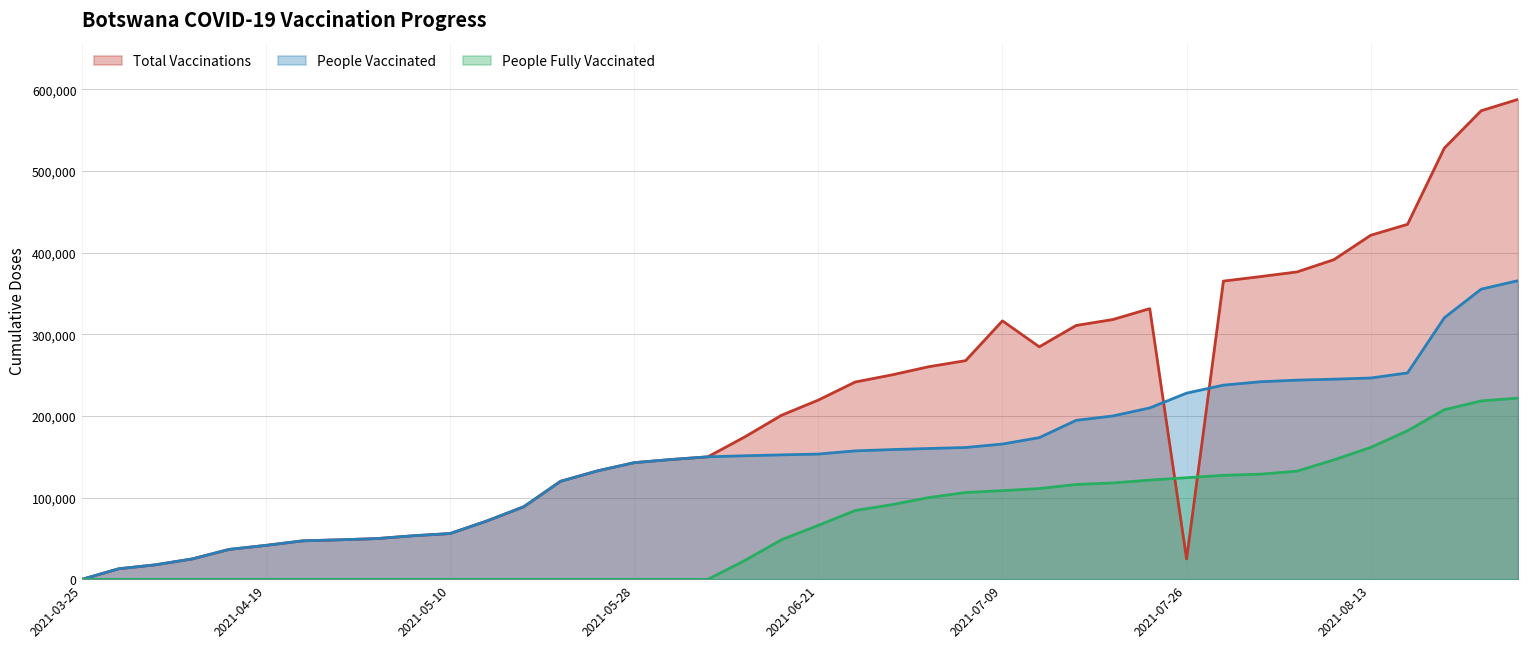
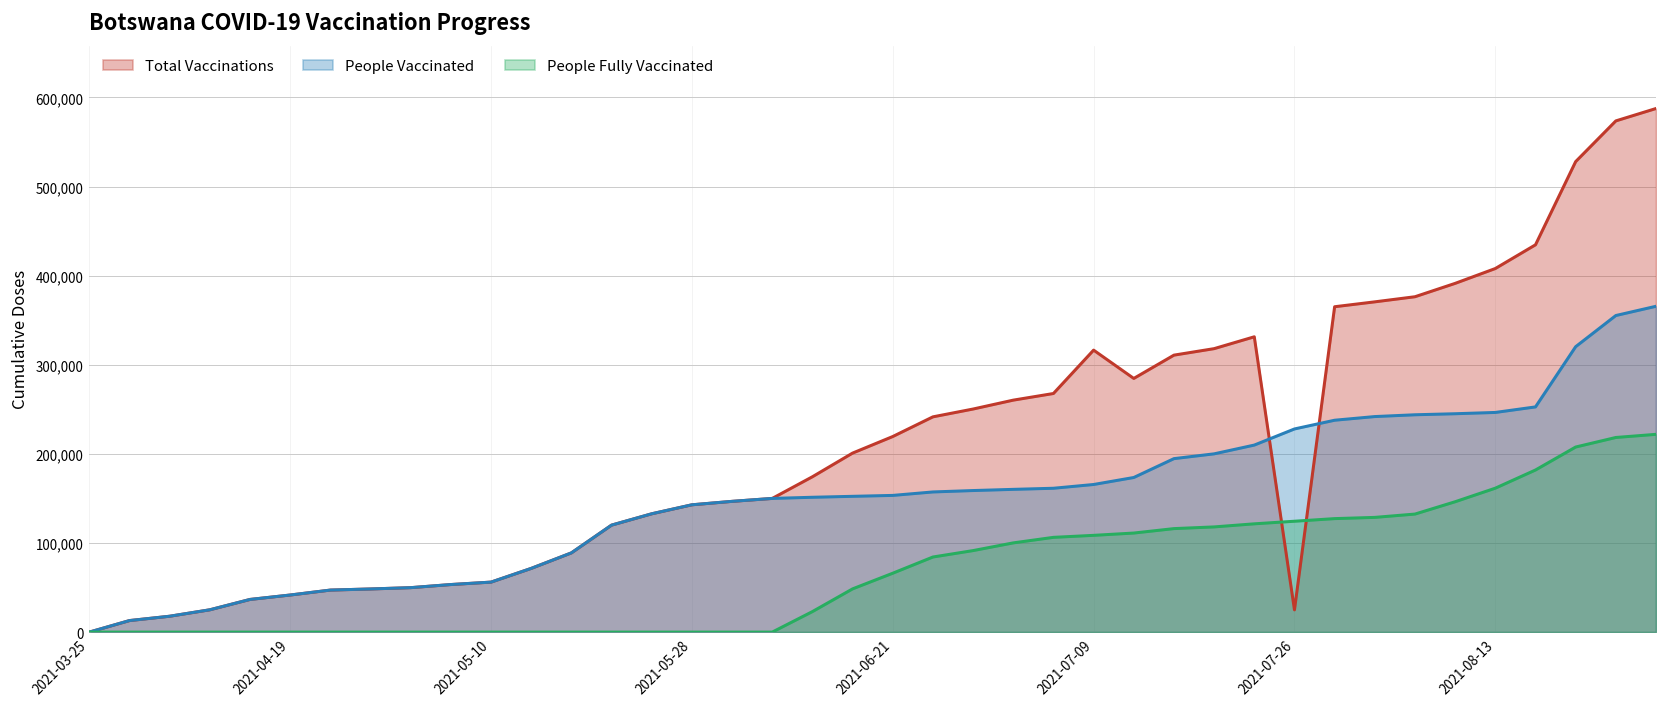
  {
    "Total Vaccinations": {
      "2021-06-21": "220,000",
      "2021-07-09": "320,000",
      "2021-07-26": "20,000",
-     "2021-08-13": "420,000"
+     "2021-08-13": "410,000"
    }
  }
